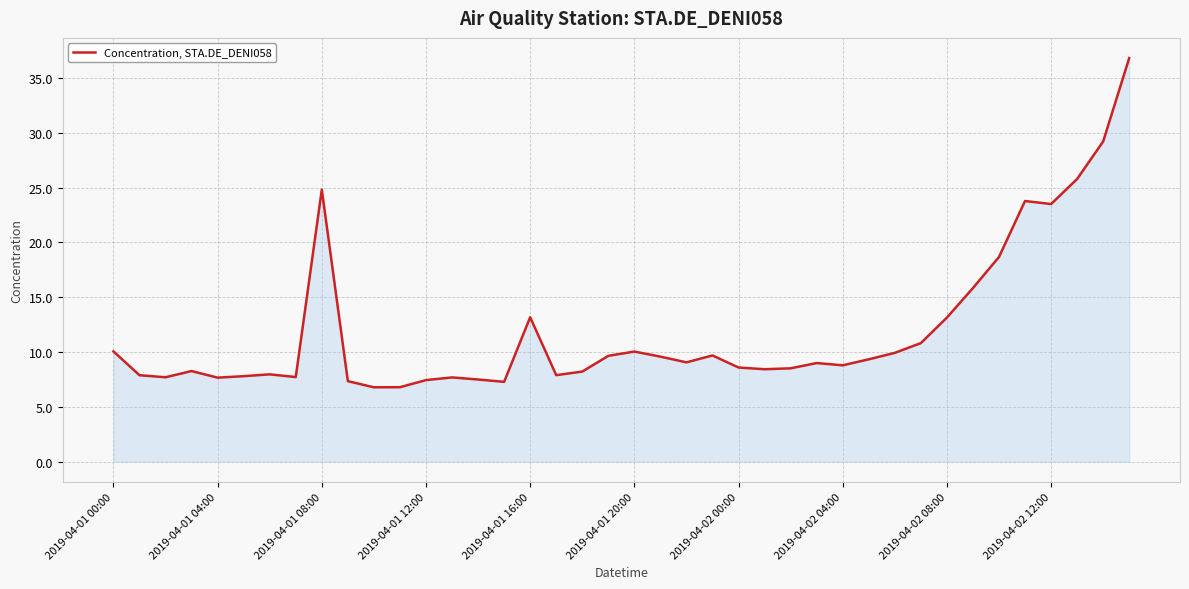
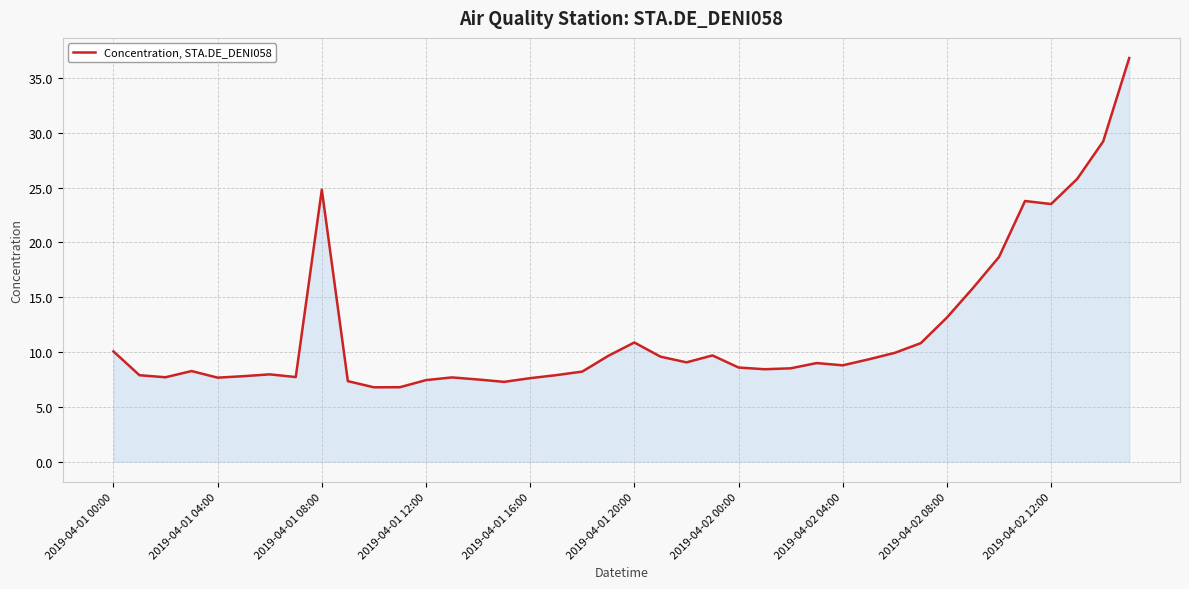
  {
    "2019-04-01 00:00": 10.1,
    "2019-04-01 04:00": 7.7,
    "2019-04-01 08:00": 24.8,
    "2019-04-01 12:00": 7.4,
-   "2019-04-01 16:00": 13.2,
-   "2019-04-01 20:00": 10.0,
+   "2019-04-01 16:00": 7.6,
+   "2019-04-01 20:00": 10.9,
    "2019-04-02 00:00": 8.6,
    "2019-04-02 04:00": 8.8,
    "2019-04-02 08:00": 13.1,
    "2019-04-02 12:00": 23.5
  }
